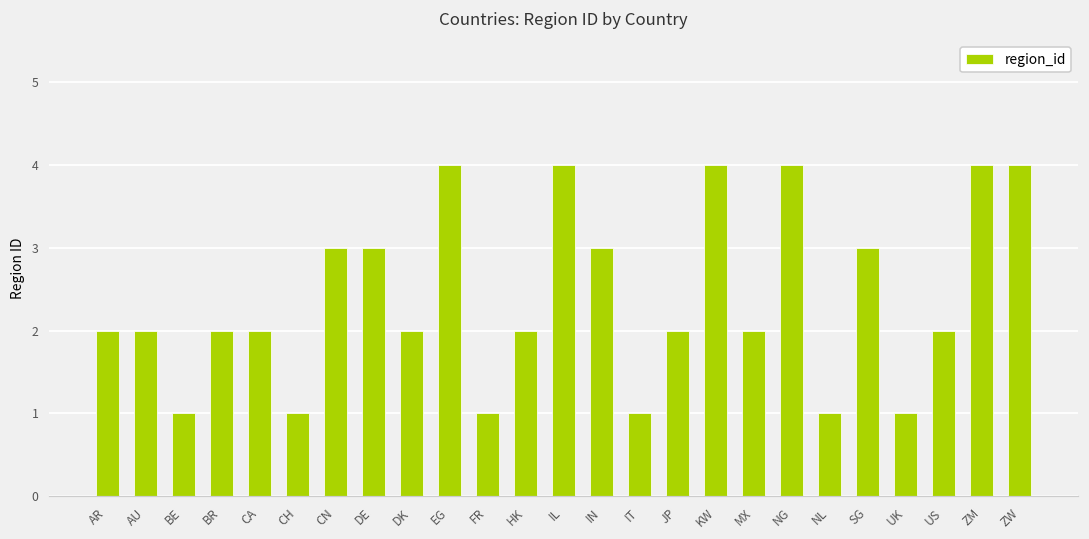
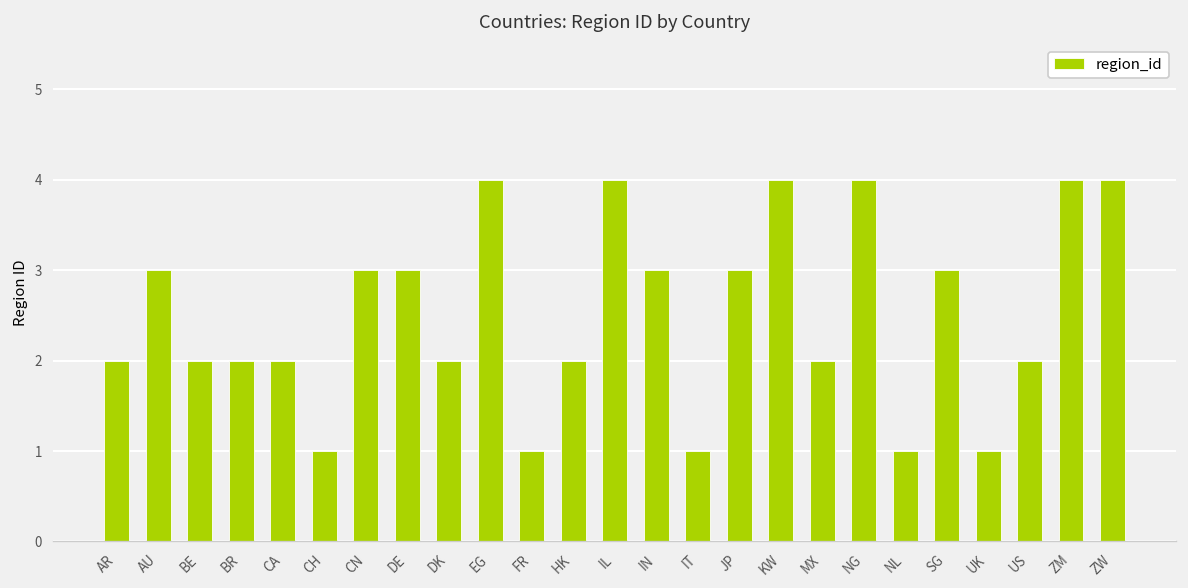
  {
    "AR": 2,
-   "AU": 2,
-   "BE": 1,
+   "AU": 3,
+   "BE": 2,
    "BR": 2,
    "CA": 2,
    "CH": 1,
    "CN": 3,
    "DE": 3,
    "DK": 2,
    "EG": 4,
    "FR": 1,
    "HK": 2,
    "IL": 4,
    "IN": 3,
    "IT": 1,
-   "JP": 2,
+   "JP": 3,
    "KW": 4,
    "MX": 2,
    "NG": 4,
    "NL": 1,
    "SG": 3,
    "UK": 1,
    "US": 2,
    "ZM": 4,
    "ZW": 4
  }
